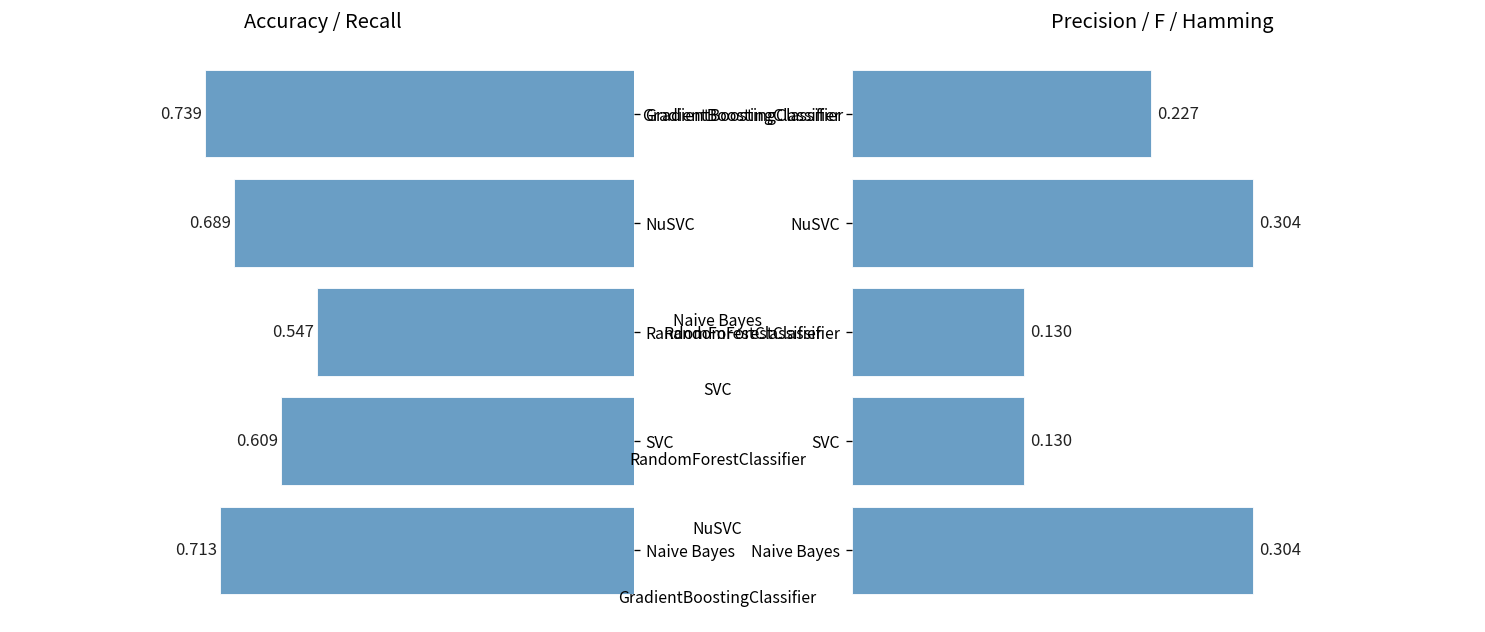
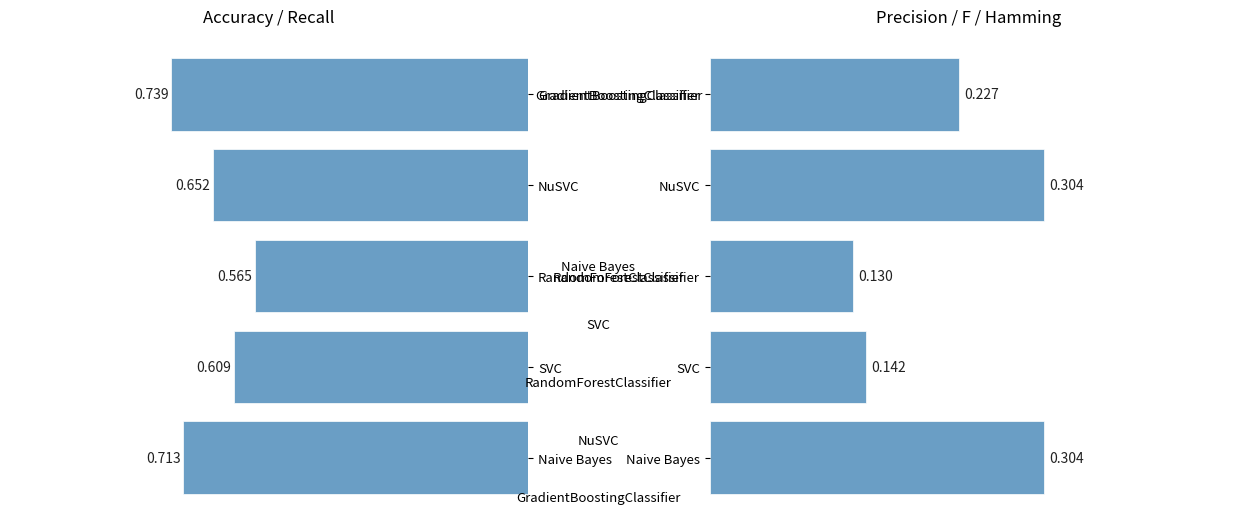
  {
    "Accuracy / Recall": {
      "GradientBoostingClassifier": 0.739,
-     "NuSVC": 0.689,
-     "RandomForestClassifier": 0.547,
+     "NuSVC": 0.652,
+     "RandomForestClassifier": 0.565,
      "SVC": 0.609,
      "Naive Bayes": 0.713
    },
    "Precision / F / Hamming": {
      "GradientBoostingClassifier": 0.227,
      "NuSVC": 0.304,
      "RandomForestClassifier": 0.130,
-     "SVC": 0.130,
+     "SVC": 0.142,
      "Naive Bayes": 0.304
    }
  }
